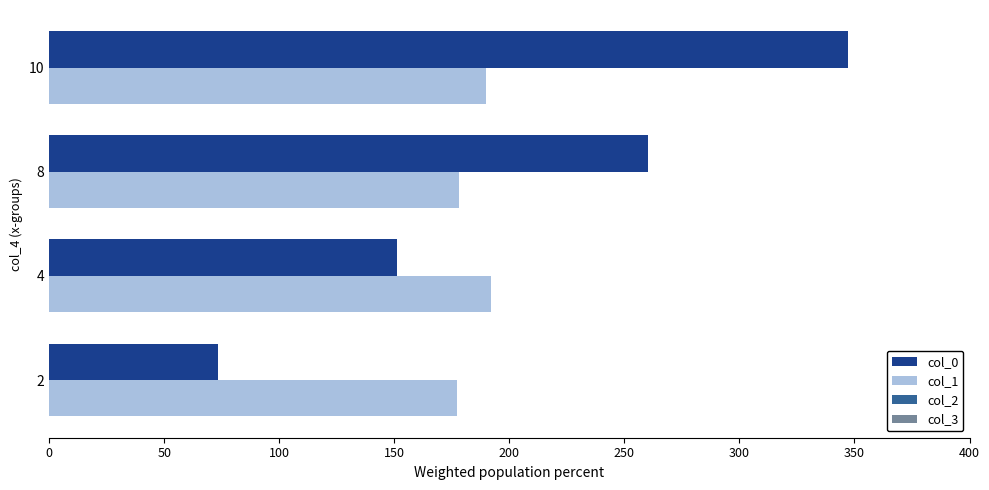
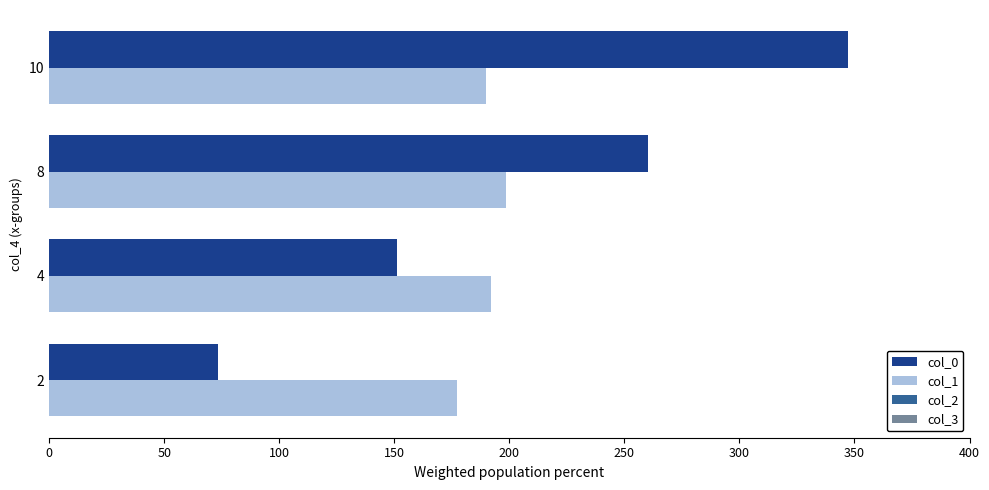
  {
    "col_1": {
      "10": 190,
-     "8": 178,
+     "8": 199,
      "4": 192,
      "2": 177
    },
    "col_3": {
      "10": 52,
      "8": 58,
      "4": 58,
      "2": 58
    }
  }
